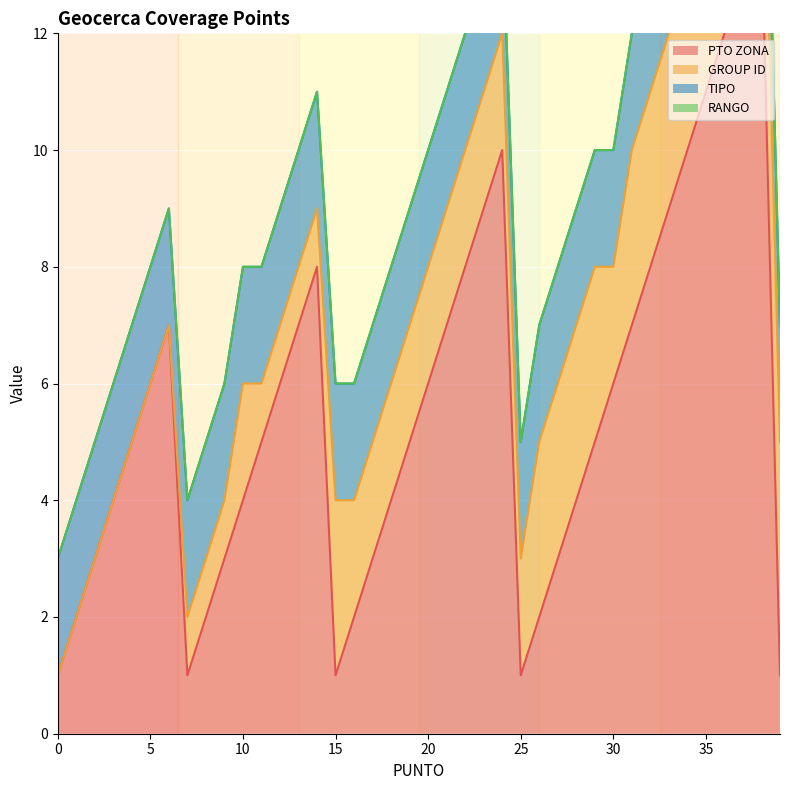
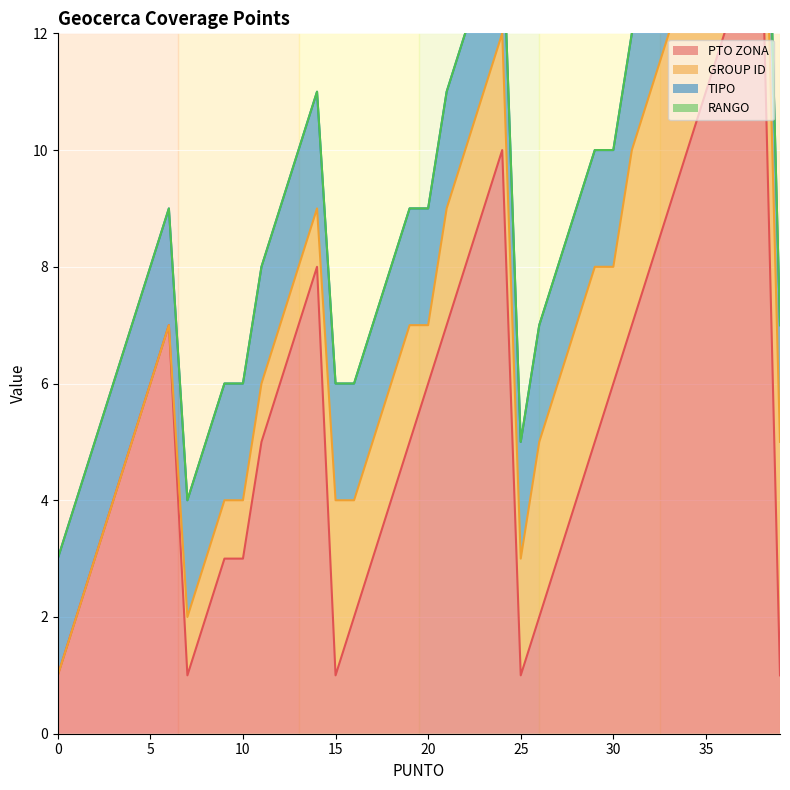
  {
    "PTO ZONA": {
-     "10": 4,
+     "10": 3,
      "15": 1,
      "20": 6,
      "25": 1,
      "30": 6
    },
    "GROUP ID": {
-     "10": 2,
+     "10": 1,
      "15": 4,
-     "20": 2,
+     "20": 1,
      "25": 3,
      "30": 8
    },
    "RANGO": {
      "0": 3,
      "5": 8,
      "15": 6,
      "25": 5,
      "30": 10
    }
  }
